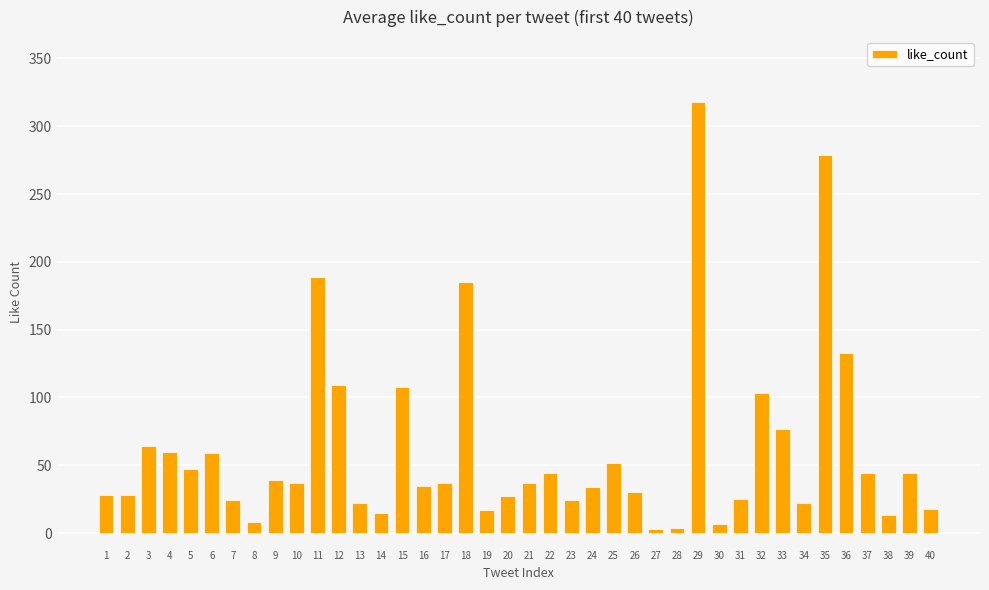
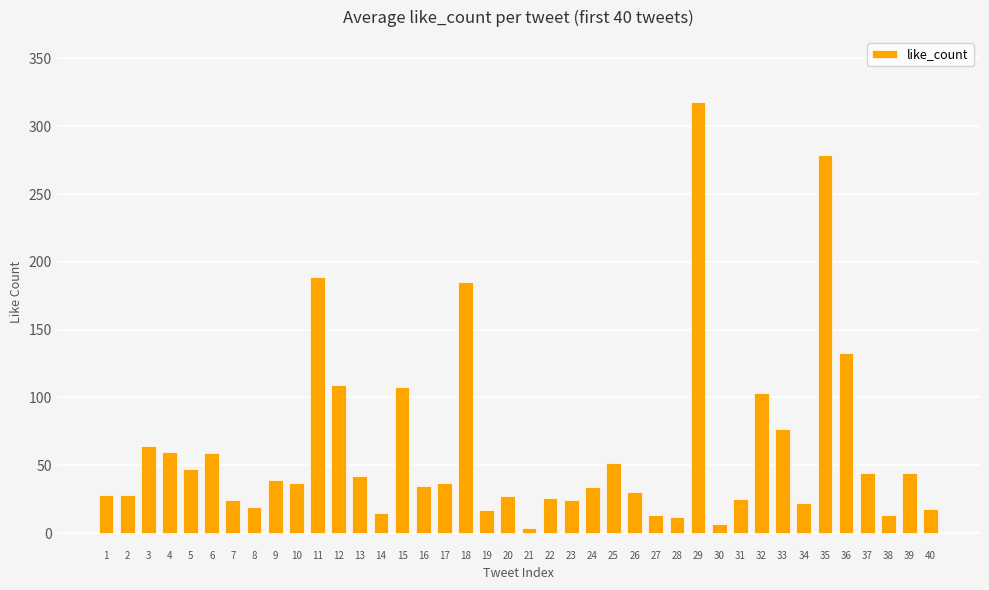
  {
    "1": 28,
    "2": 28,
    "3": 64,
    "4": 60,
    "5": 47,
    "6": 59,
    "7": 24,
-   "8": 8,
+   "8": 19,
    "9": 39,
    "10": 37,
    "11": 189,
    "12": 109,
-   "13": 22,
+   "13": 42,
    "14": 15,
    "15": 108,
    "16": 35,
    "17": 37,
    "18": 185,
    "19": 17,
    "20": 27,
-   "21": 37,
-   "22": 44,
+   "21": 4,
+   "22": 26,
    "23": 24,
    "24": 34,
    "25": 52,
    "26": 30,
-   "27": 3,
-   "28": 4,
+   "27": 13,
+   "28": 12,
    "29": 318,
    "30": 7,
    "31": 25,
    "32": 103,
    "33": 77,
    "34": 22,
    "35": 279,
    "36": 133,
    "37": 44,
    "38": 13,
    "39": 44,
    "40": 18
  }
